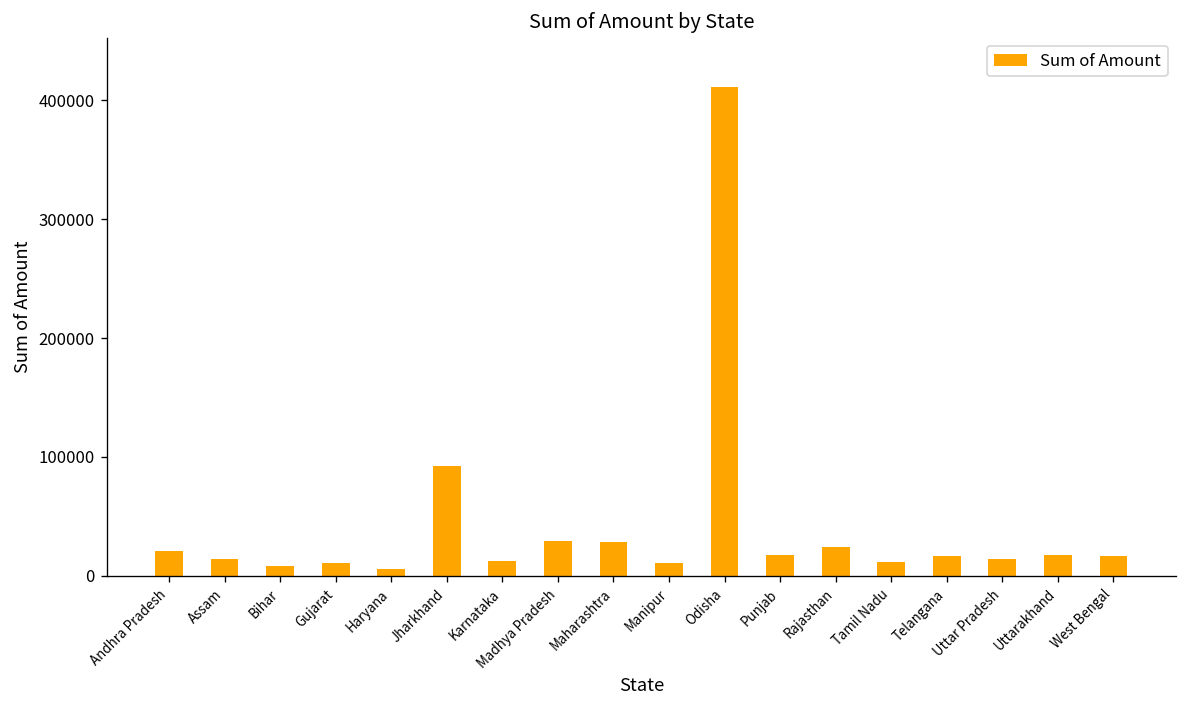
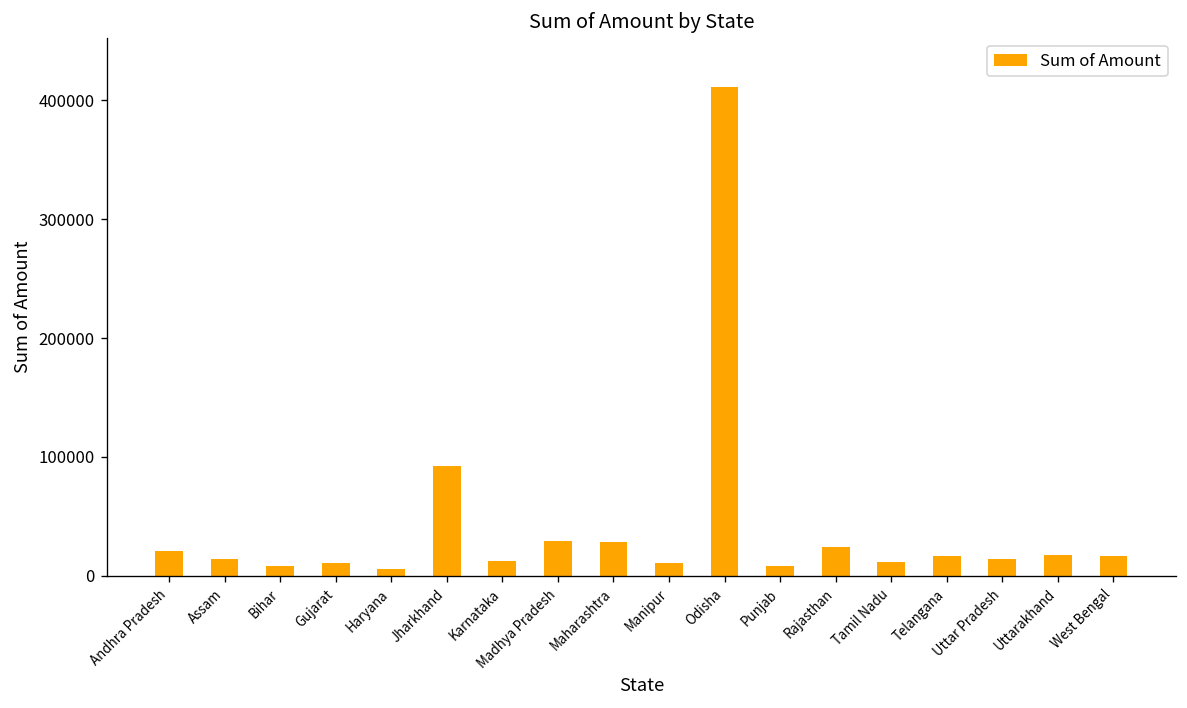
  {
    "Andhra Pradesh": 20000,
    "Assam": 10000,
    "Bihar": 10000,
    "Gujarat": 10000,
    "Haryana": 10000,
    "Jharkhand": 90000,
    "Karnataka": 10000,
    "Madhya Pradesh": 30000,
    "Maharashtra": 30000,
    "Manipur": 10000,
    "Odisha": 410000,
-   "Punjab": 20000,
+   "Punjab": 10000,
    "Rajasthan": 20000,
    "Tamil Nadu": 10000,
    "Telangana": 20000,
    "Uttar Pradesh": 10000,
    "Uttarakhand": 20000,
    "West Bengal": 20000
  }
